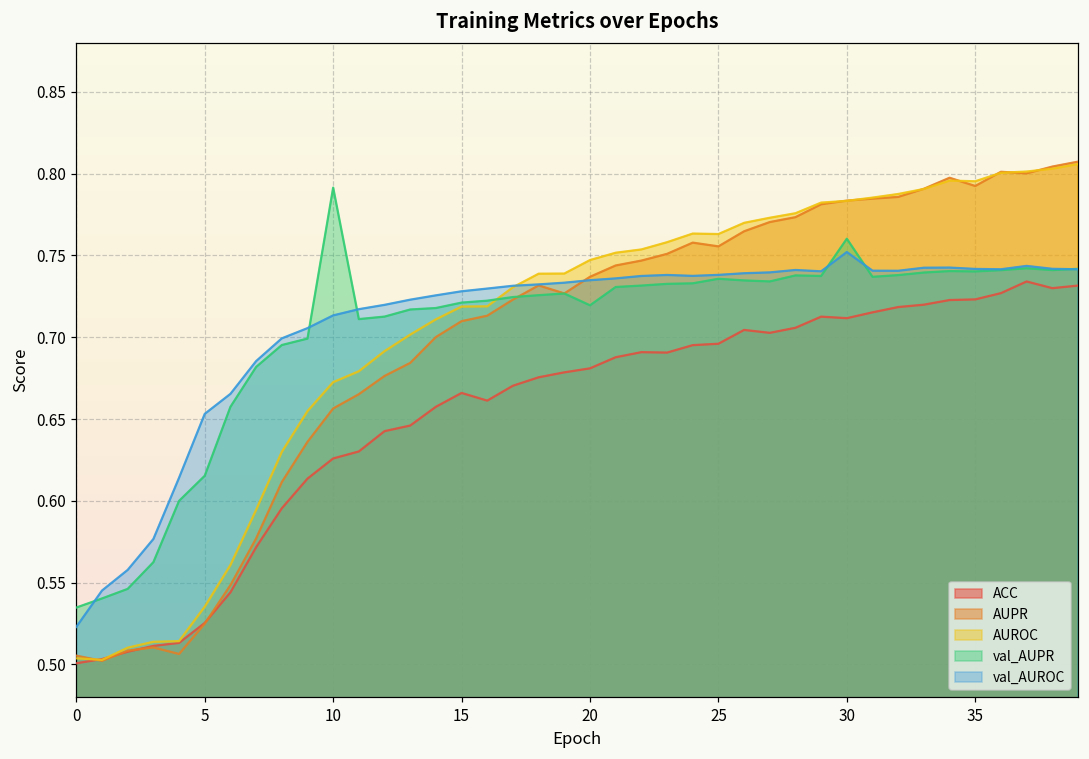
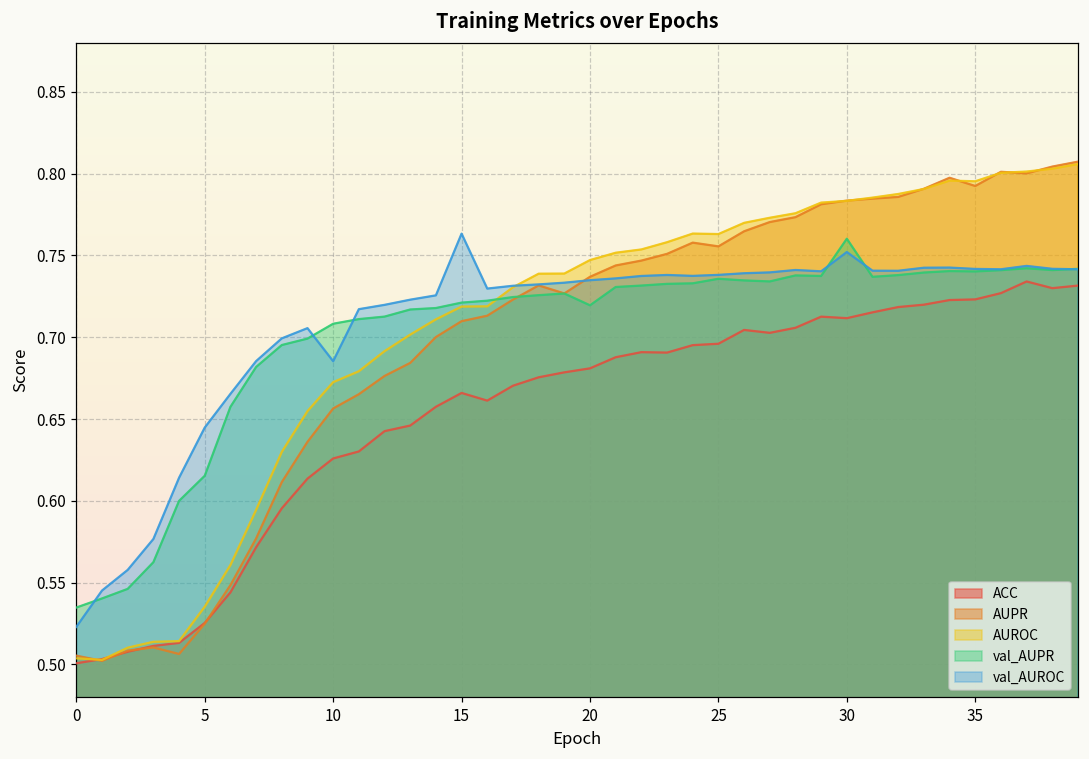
  {
    "val_AUPR": {
      "0": 0.535,
      "5": 0.615,
-     "10": 0.791,
+     "10": 0.708,
      "15": 0.721,
      "20": 0.720,
      "25": 0.736,
      "30": 0.760
    },
    "val_AUROC": {
      "0": 0.523,
-     "5": 0.653,
-     "10": 0.713,
-     "15": 0.728,
+     "5": 0.645,
+     "10": 0.685,
+     "15": 0.763,
      "20": 0.735,
      "25": 0.738,
      "30": 0.752
    }
  }
